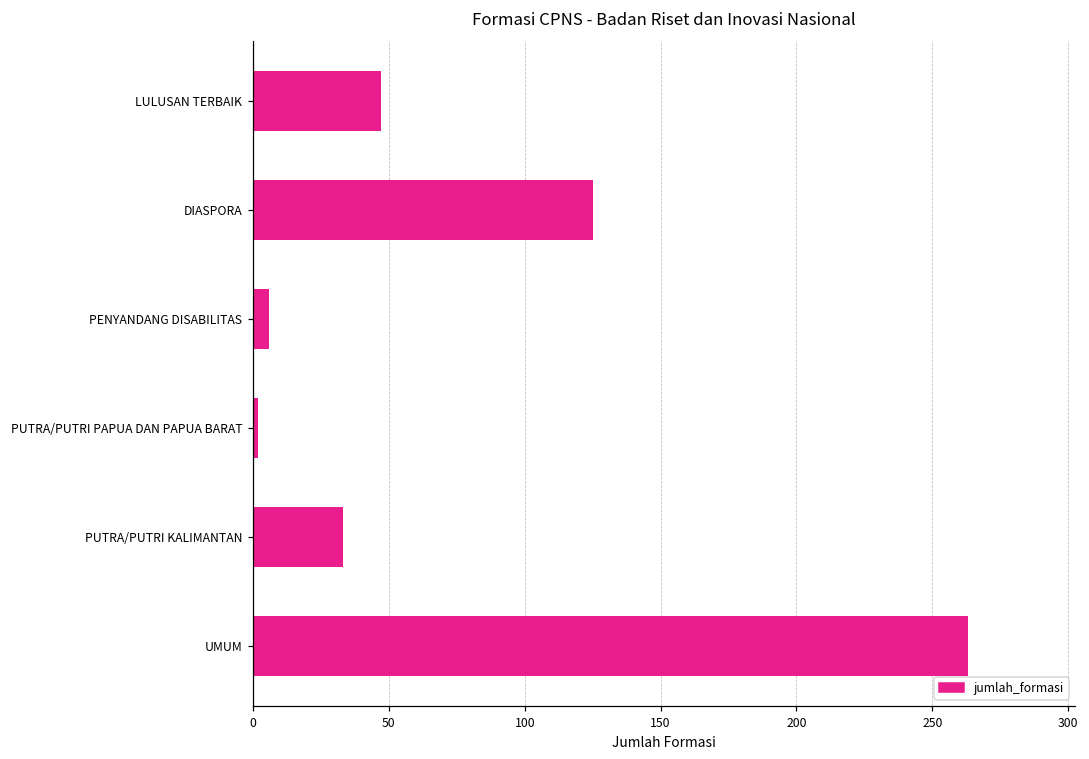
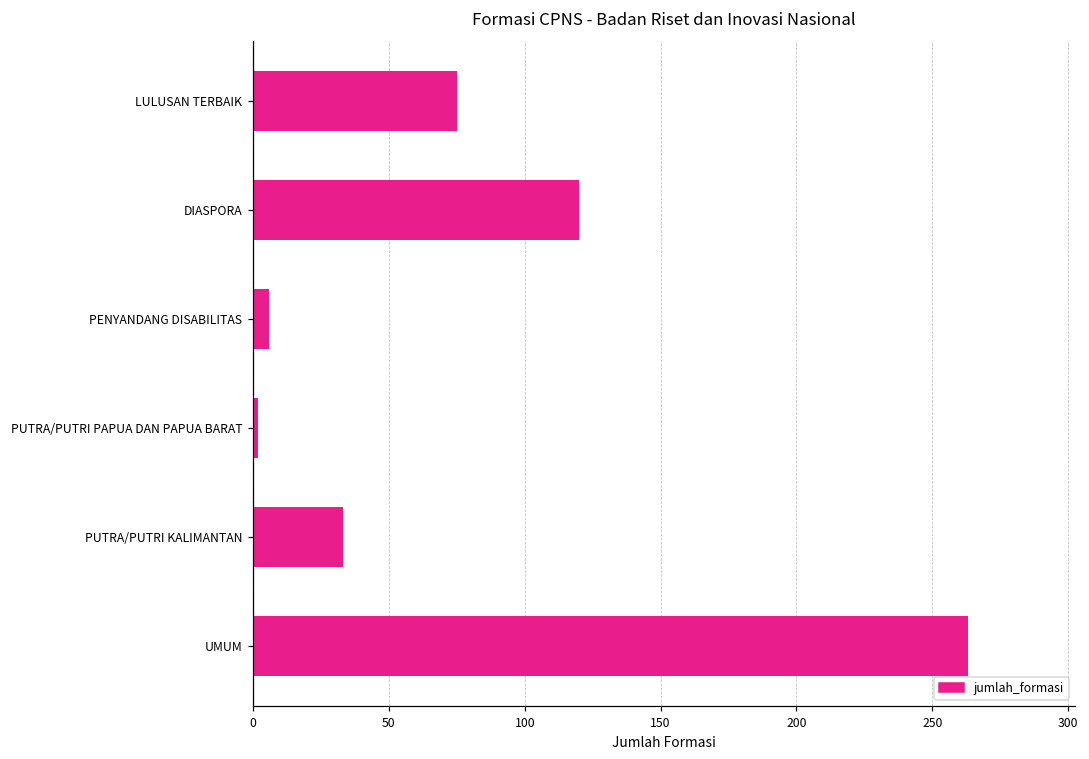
  {
-   "LULUSAN TERBAIK": 47,
-   "DIASPORA": 125,
+   "LULUSAN TERBAIK": 75,
+   "DIASPORA": 120,
    "PENYANDANG DISABILITAS": 6,
    "PUTRA/PUTRI PAPUA DAN PAPUA BARAT": 2,
    "PUTRA/PUTRI KALIMANTAN": 33,
    "UMUM": 263
  }
